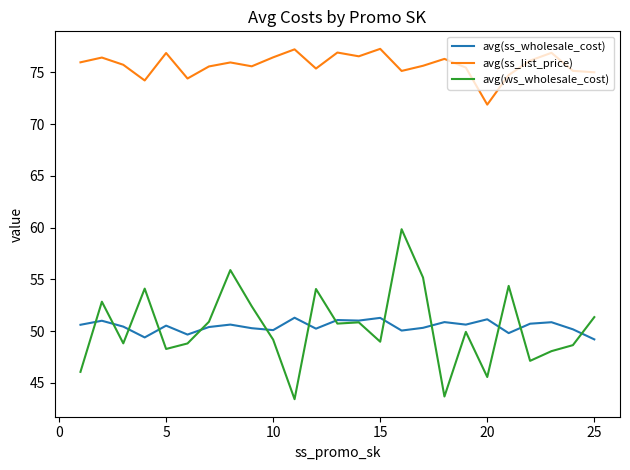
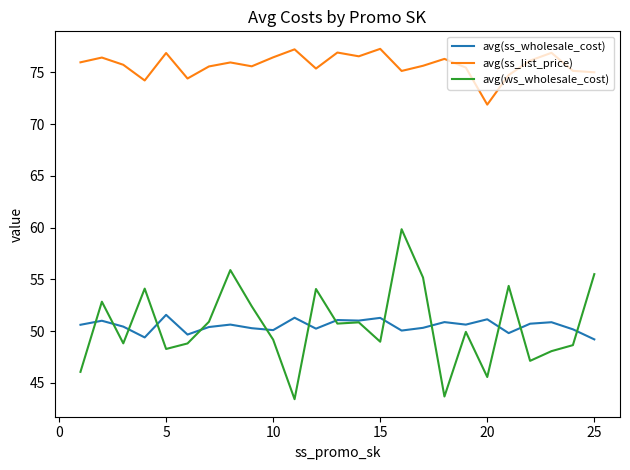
  {
    "avg(ss_wholesale_cost)": {
-     "5": 50.5,
+     "5": 51.6,
      "10": 50.1,
      "15": 51.3,
      "20": 51.1,
      "25": 49.2
    },
    "avg(ss_list_price)": {
      "5": 76.9,
      "10": 76.5,
      "15": 77.3,
      "20": 71.9
    },
    "avg(ws_wholesale_cost)": {
      "5": 48.3,
      "10": 49.2,
      "15": 49.0,
      "20": 45.6,
-     "25": 51.4
+     "25": 55.5
    }
  }
